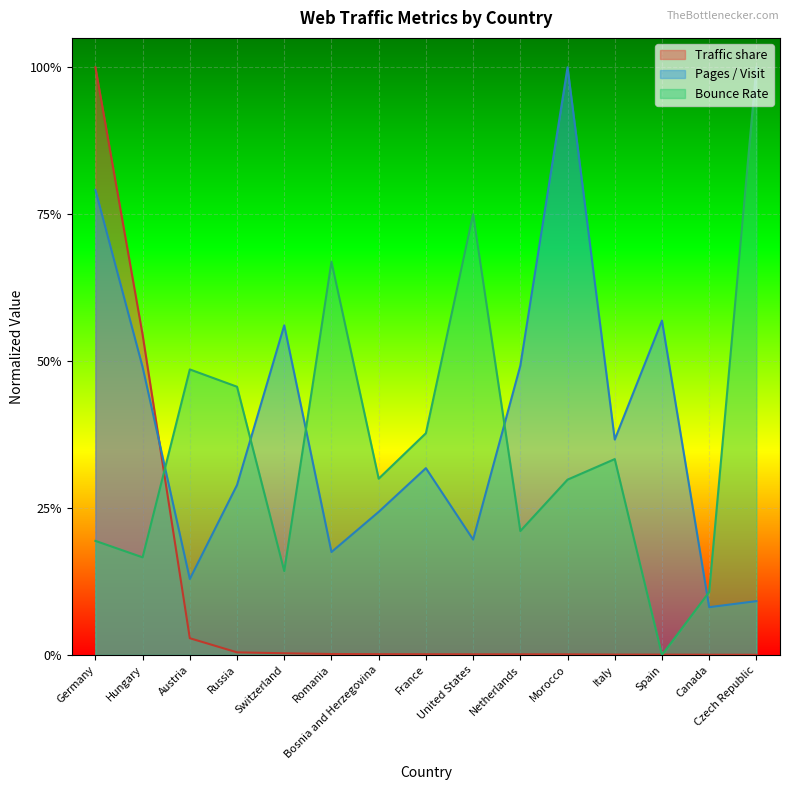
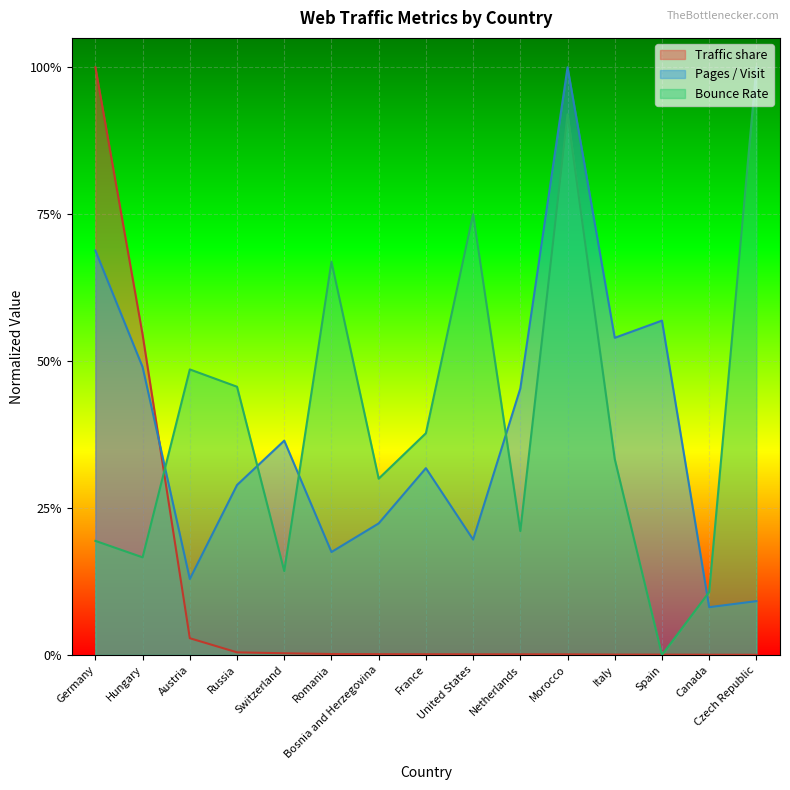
  {
    "Traffic share": {
      "Germany": "100%",
      "Hungary": "54%",
      "Austria": "3%",
      "Russia": "0%",
      "Switzerland": "0%",
      "Romania": "0%",
      "Bosnia and Herzegovina": "0%",
      "France": "0%",
      "United States": "0%",
      "Netherlands": "0%",
      "Morocco": "0%",
      "Italy": "0%",
      "Canada": "0%",
      "Czech Republic": "0%"
    },
    "Pages / Visit": {
-     "Germany": "79%",
+     "Germany": "69%",
      "Hungary": "49%",
      "Austria": "13%",
      "Russia": "29%",
-     "Switzerland": "56%",
+     "Switzerland": "36%",
      "Romania": "18%",
-     "Bosnia and Herzegovina": "24%",
+     "Bosnia and Herzegovina": "22%",
      "France": "32%",
      "United States": "20%",
-     "Netherlands": "49%",
+     "Netherlands": "45%",
      "Morocco": "100%",
-     "Italy": "37%",
+     "Italy": "54%",
      "Spain": "57%",
      "Canada": "8%",
      "Czech Republic": "9%"
    },
    "Bounce Rate": {
      "Germany": "19%",
      "Hungary": "17%",
      "Austria": "49%",
      "Russia": "46%",
      "Switzerland": "14%",
      "Romania": "67%",
      "Bosnia and Herzegovina": "30%",
      "France": "38%",
      "United States": "75%",
      "Netherlands": "21%",
-     "Morocco": "30%",
+     "Morocco": "92%",
      "Italy": "33%",
      "Canada": "11%"
    }
  }
